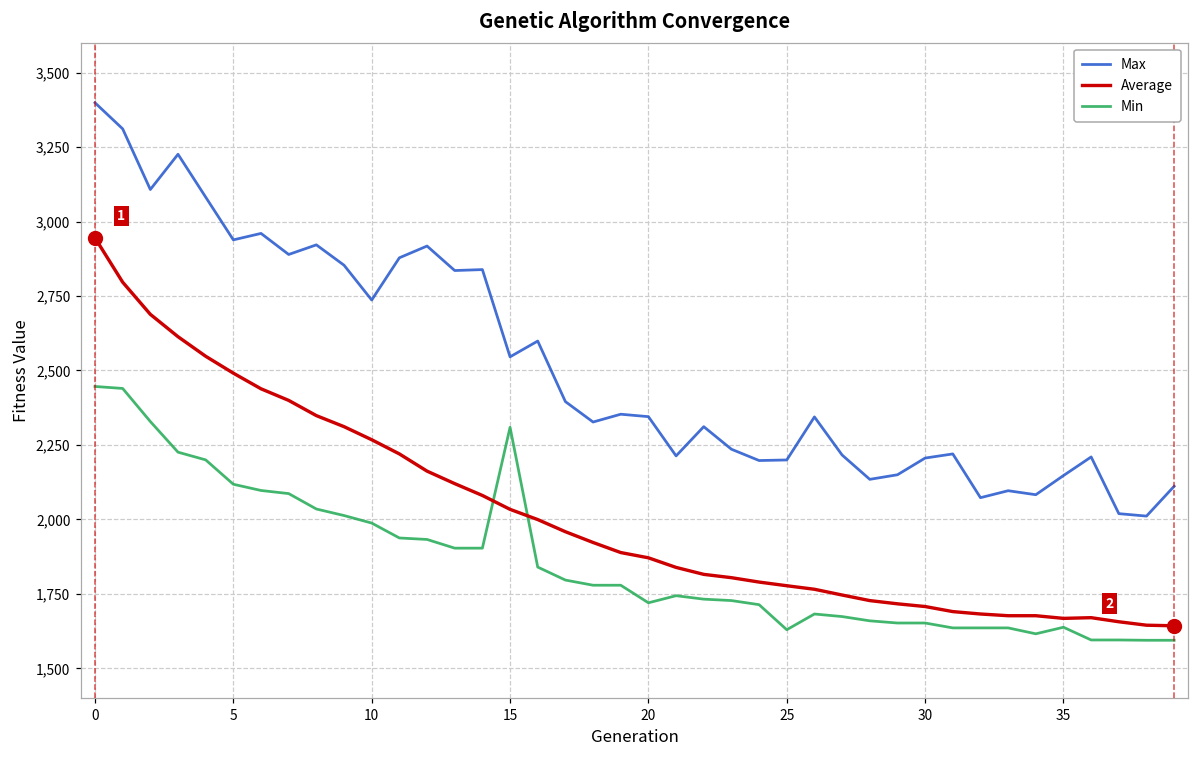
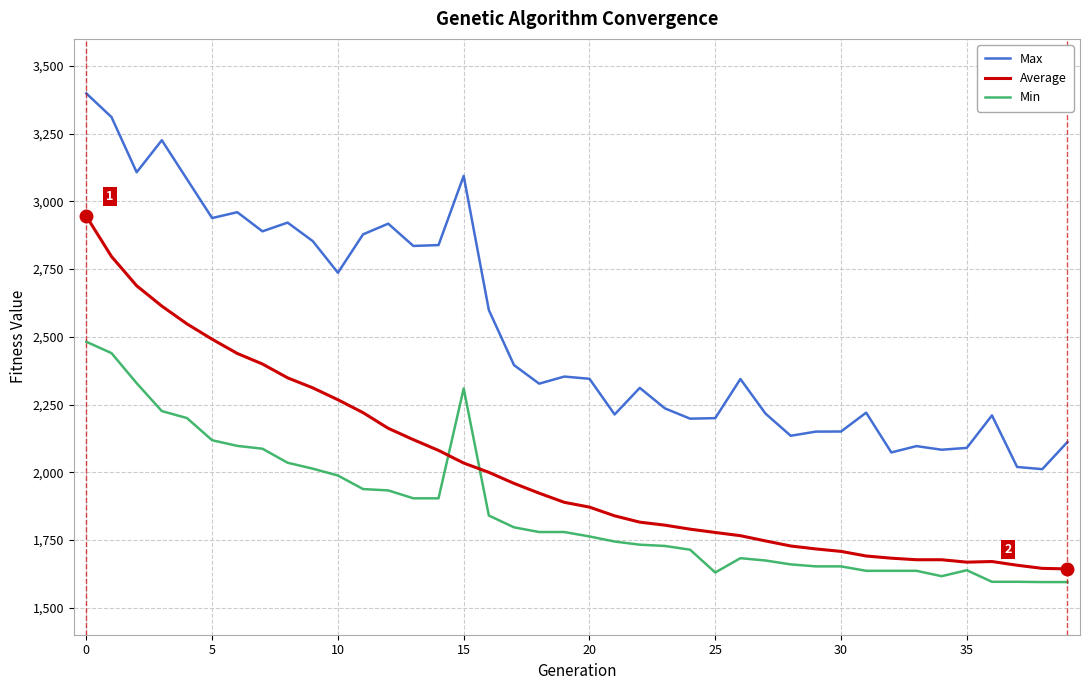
  {
    "Max": {
      "0": "3,400",
      "5": "2,940",
      "10": "2,740",
-     "15": "2,550",
+     "15": "3,090",
      "20": "2,350",
      "25": "2,200",
-     "30": "2,210",
-     "35": "2,150"
+     "30": "2,150",
+     "35": "2,090"
    },
    "Min": {
-     "0": "2,450",
+     "0": "2,480",
      "5": "2,120",
      "10": "1,990",
      "15": "2,310",
-     "20": "1,720",
+     "20": "1,760",
      "25": "1,630",
      "30": "1,650",
      "35": "1,640"
    }
  }
